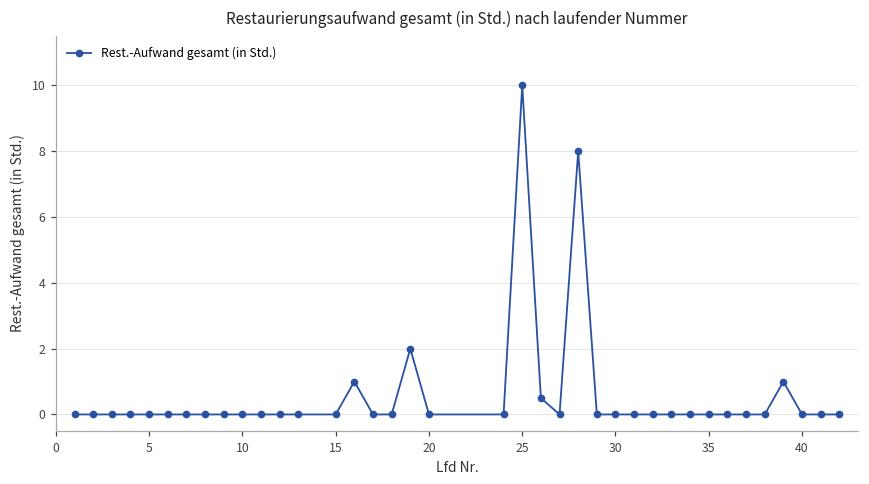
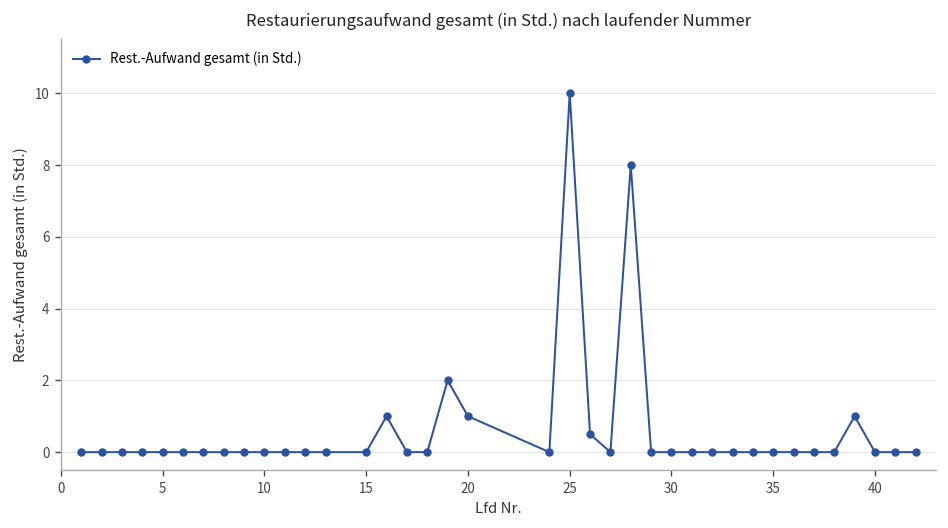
  {
    "5": 0,
    "10": 0,
    "15": 0,
-   "20": 0,
+   "20": 1,
    "25": 10,
    "30": 0,
    "35": 0,
    "40": 0
  }
